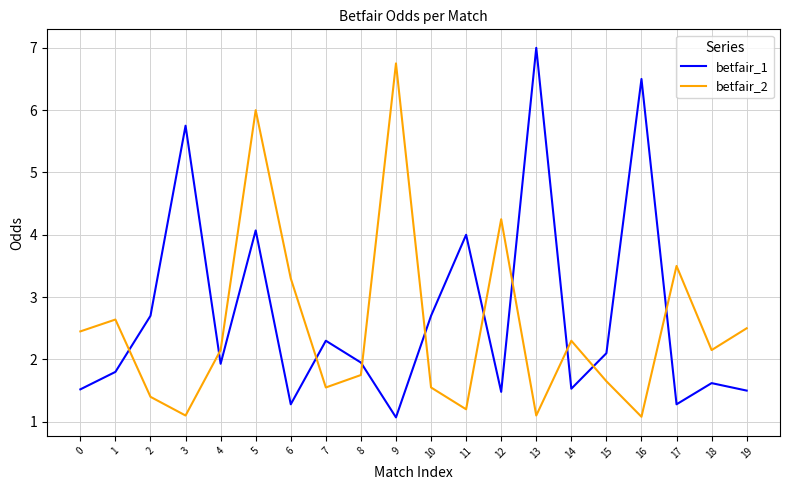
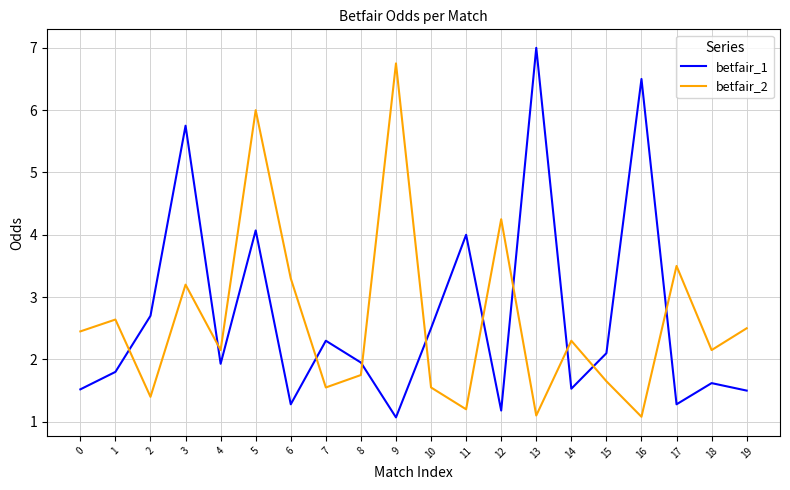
  {
    "betfair_1": {
      "0": 1.5,
      "1": 1.8,
      "2": 2.7,
      "3": 5.8,
      "4": 1.9,
      "5": 4.1,
      "6": 1.3,
      "7": 2.3,
      "8": 2.0,
      "9": 1.1,
-     "10": 2.7,
+     "10": 2.5,
      "11": 4.0,
-     "12": 1.5,
+     "12": 1.2,
      "13": 7.0,
      "14": 1.5,
      "15": 2.1,
      "16": 6.5,
      "17": 1.3,
      "18": 1.6,
      "19": 1.5
    },
    "betfair_2": {
      "0": 2.5,
      "1": 2.6,
      "2": 1.4,
-     "3": 1.1,
+     "3": 3.2,
      "4": 2.2,
      "5": 6.0,
      "6": 3.3,
      "7": 1.6,
      "8": 1.8,
      "9": 6.8,
      "10": 1.6,
      "11": 1.2,
      "12": 4.3,
      "13": 1.1,
      "14": 2.3,
      "15": 1.7,
      "16": 1.1,
      "17": 3.5,
      "18": 2.2,
      "19": 2.5
    }
  }
